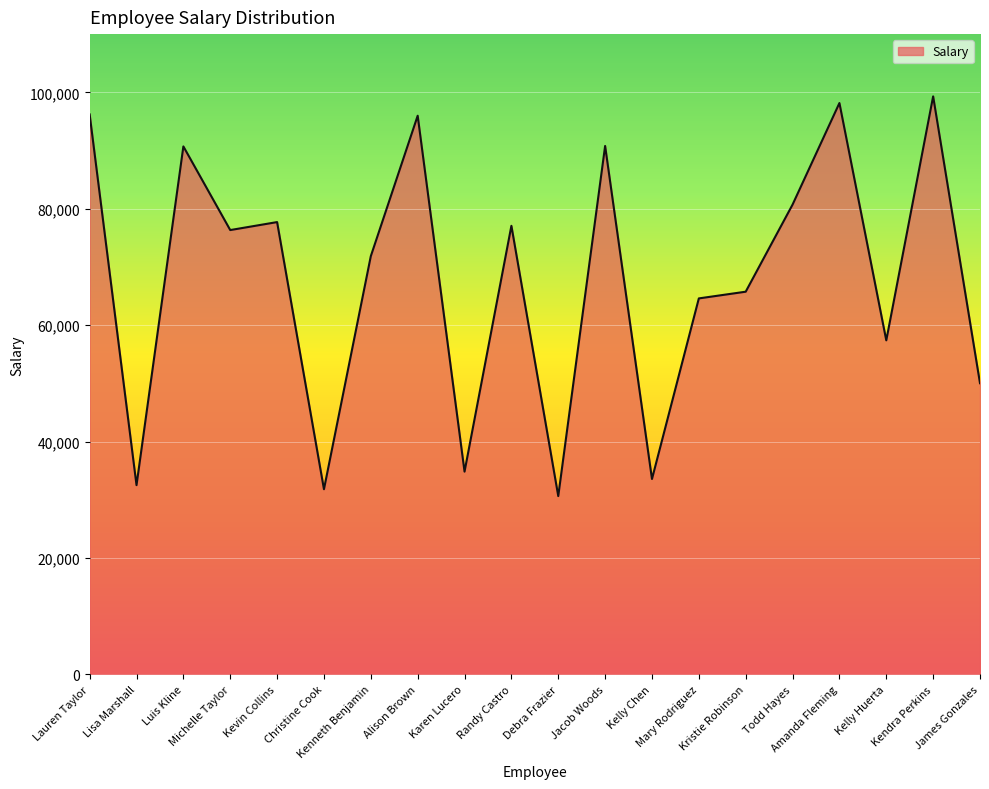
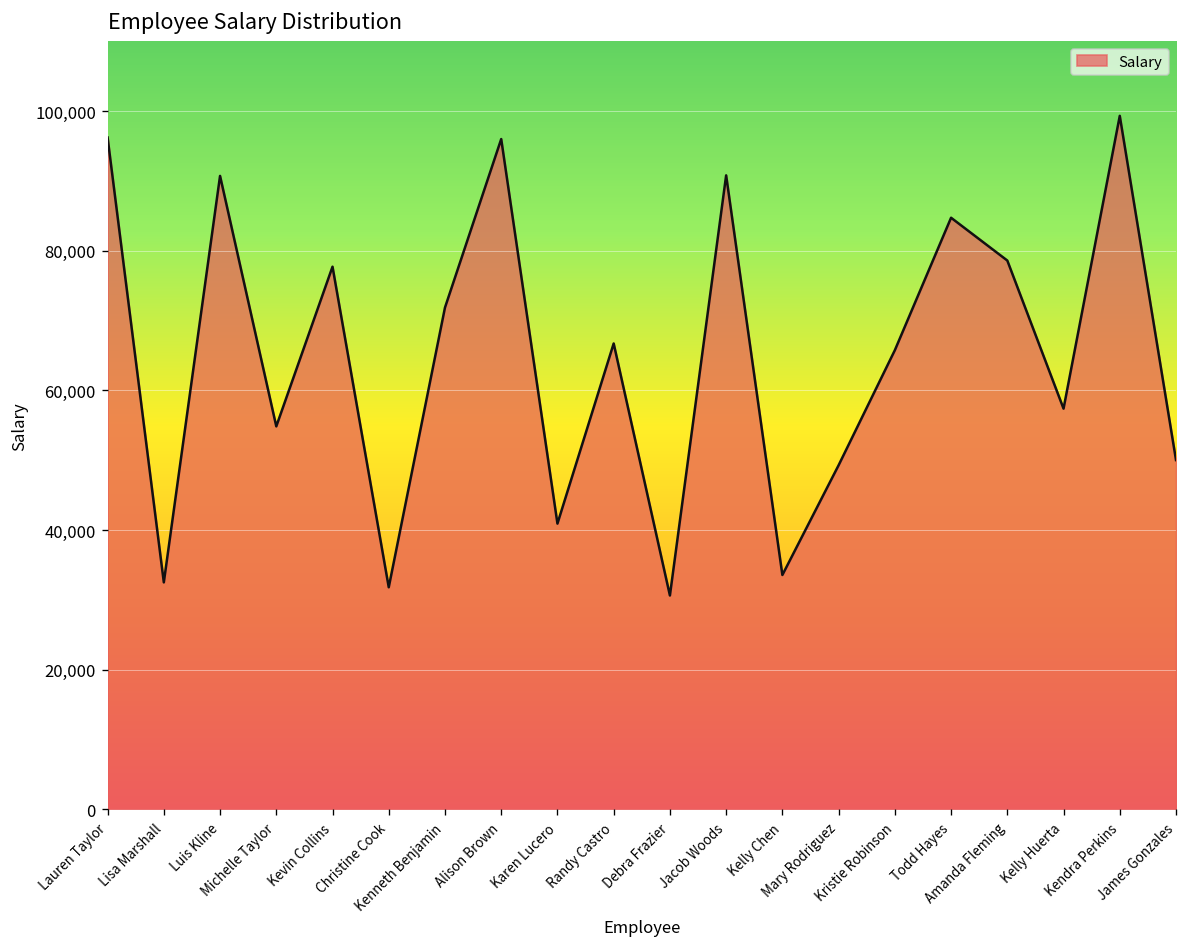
  {
    "Lauren Taylor": "96,000",
    "Lisa Marshall": "33,000",
    "Luis Kline": "91,000",
-   "Michelle Taylor": "76,000",
+   "Michelle Taylor": "55,000",
    "Kevin Collins": "78,000",
    "Christine Cook": "32,000",
    "Kenneth Benjamin": "72,000",
    "Alison Brown": "96,000",
-   "Karen Lucero": "35,000",
-   "Randy Castro": "77,000",
+   "Karen Lucero": "41,000",
+   "Randy Castro": "67,000",
    "Debra Frazier": "31,000",
    "Jacob Woods": "91,000",
    "Kelly Chen": "34,000",
-   "Mary Rodriguez": "65,000",
+   "Mary Rodriguez": "49,000",
    "Kristie Robinson": "66,000",
-   "Todd Hayes": "81,000",
-   "Amanda Fleming": "98,000",
+   "Todd Hayes": "85,000",
+   "Amanda Fleming": "79,000",
    "Kelly Huerta": "57,000",
    "Kendra Perkins": "99,000",
    "James Gonzales": "50,000"
  }
